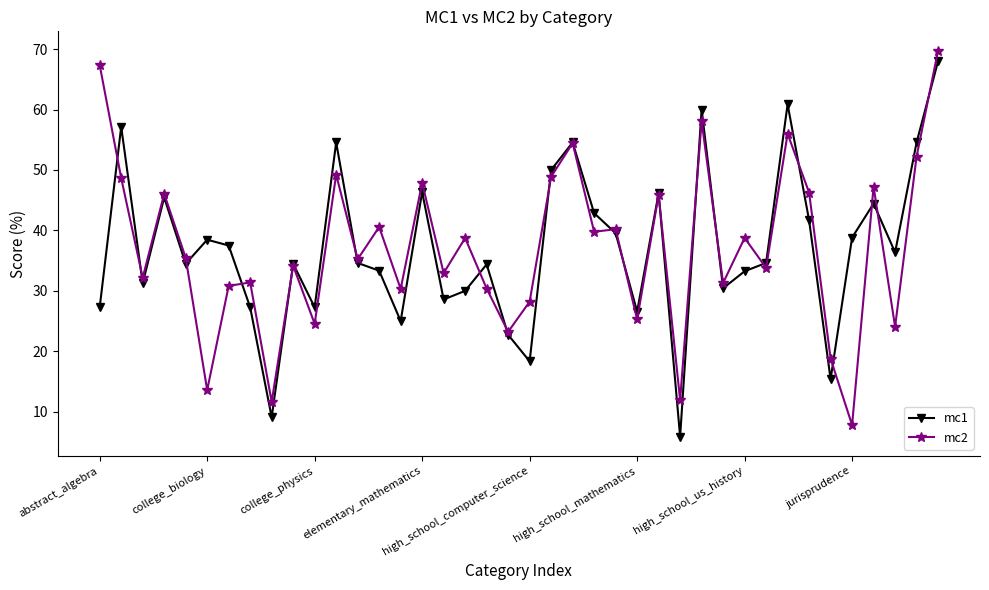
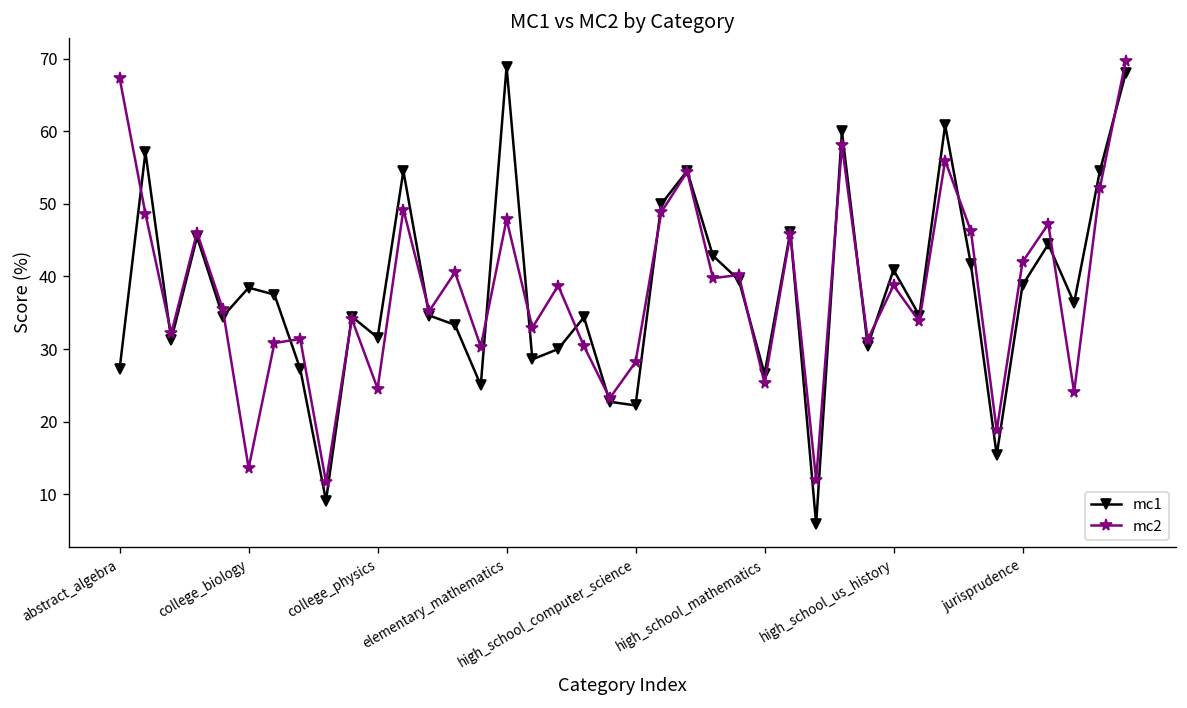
  {
    "mc1": {
      "abstract_algebra": 27,
      "college_biology": 38,
-     "college_physics": 27,
-     "elementary_mathematics": 46,
-     "high_school_computer_science": 18,
+     "college_physics": 32,
+     "elementary_mathematics": 69,
+     "high_school_computer_science": 22,
      "high_school_mathematics": 27,
-     "high_school_us_history": 33,
+     "high_school_us_history": 41,
      "jurisprudence": 39
    },
    "mc2": {
      "abstract_algebra": 67,
      "college_biology": 14,
      "college_physics": 25,
      "elementary_mathematics": 48,
      "high_school_computer_science": 28,
      "high_school_mathematics": 25,
      "high_school_us_history": 39,
-     "jurisprudence": 8
+     "jurisprudence": 42
    }
  }
